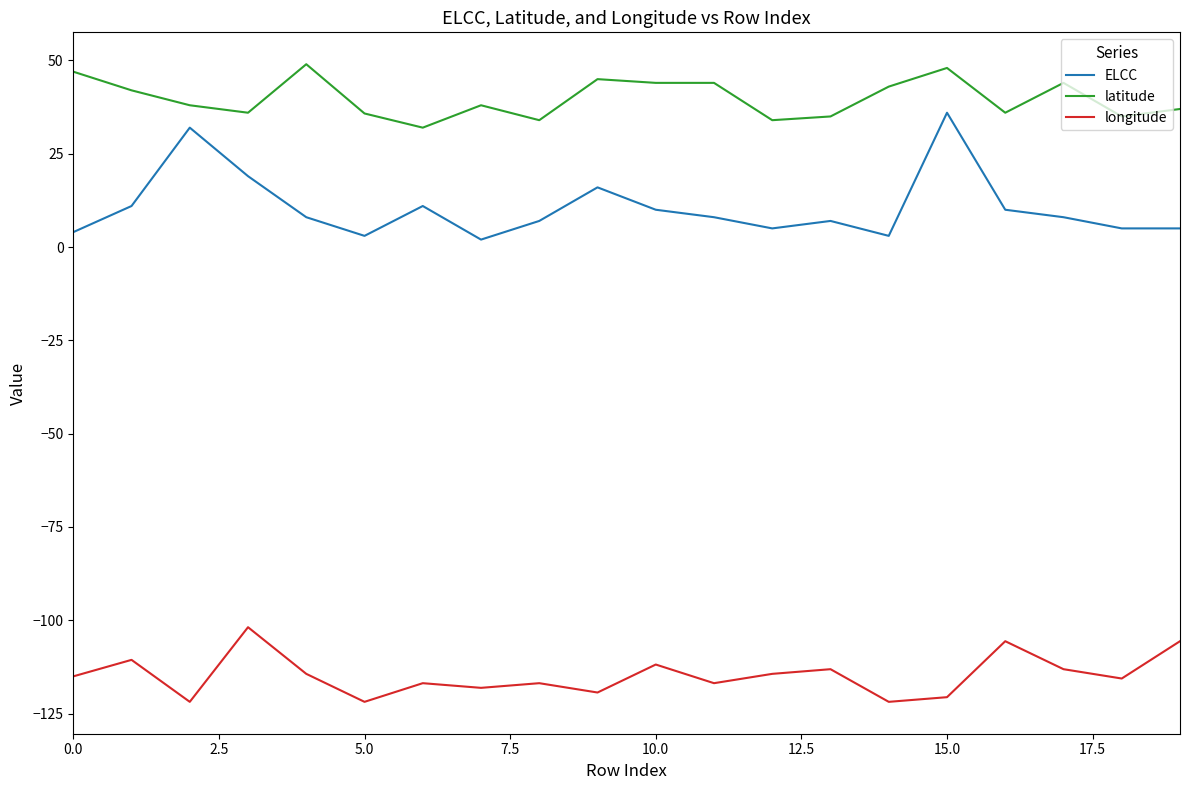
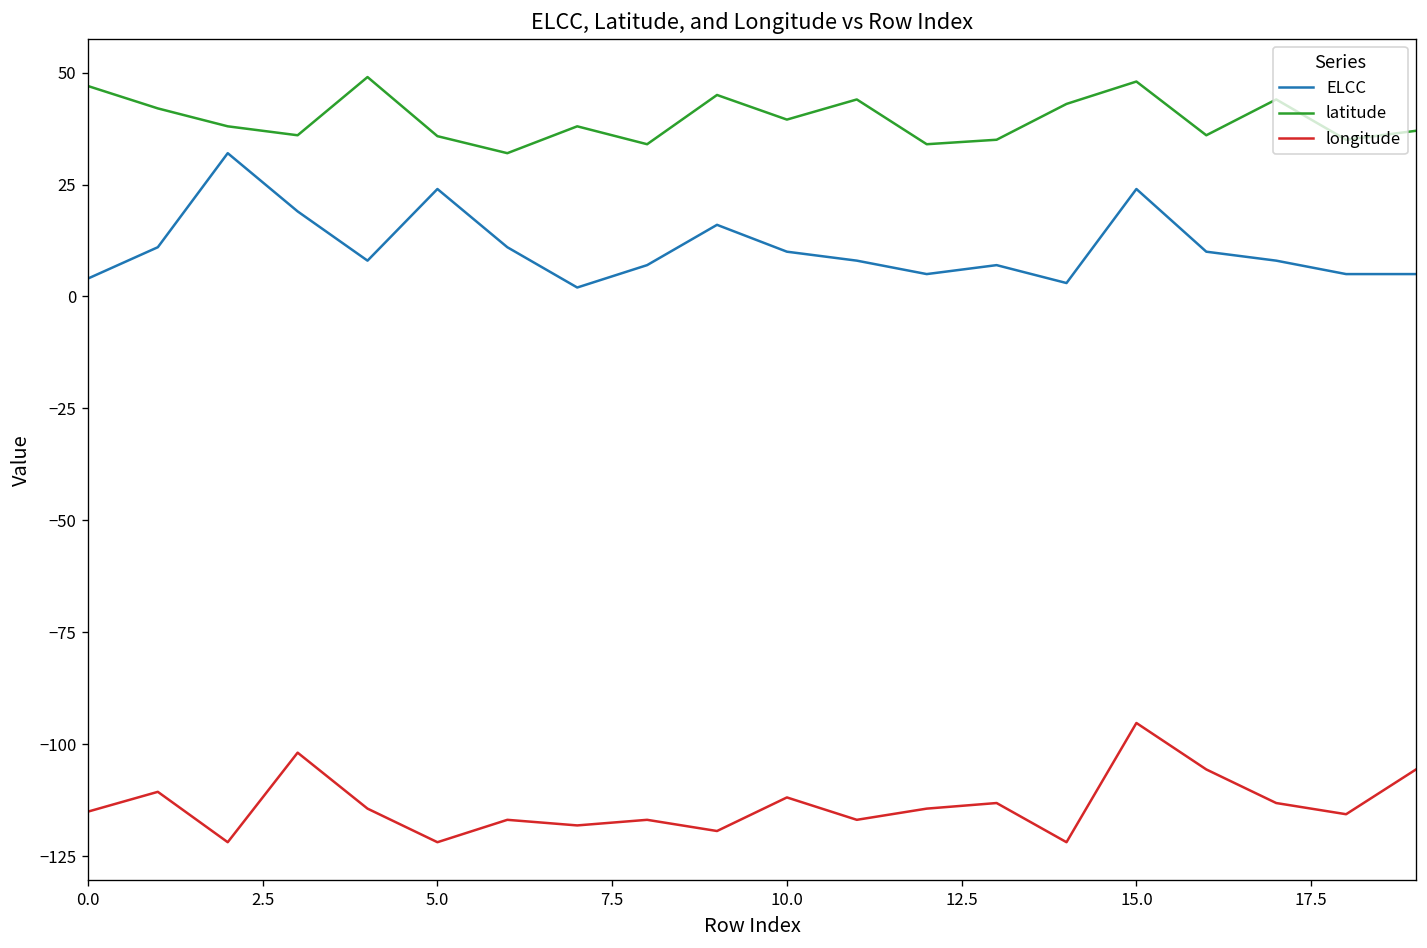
  {
    "ELCC": {
      "0.0": 4,
-     "5.0": 3,
+     "5.0": 24,
      "10.0": 10,
-     "15.0": 36
+     "15.0": 24
    },
    "latitude": {
      "0.0": 47,
      "5.0": 36,
-     "10.0": 44,
+     "10.0": 40,
      "15.0": 48
    },
    "longitude": {
      "0.0": -115,
      "5.0": -122,
      "10.0": -112,
-     "15.0": -121
+     "15.0": -95
    }
  }
